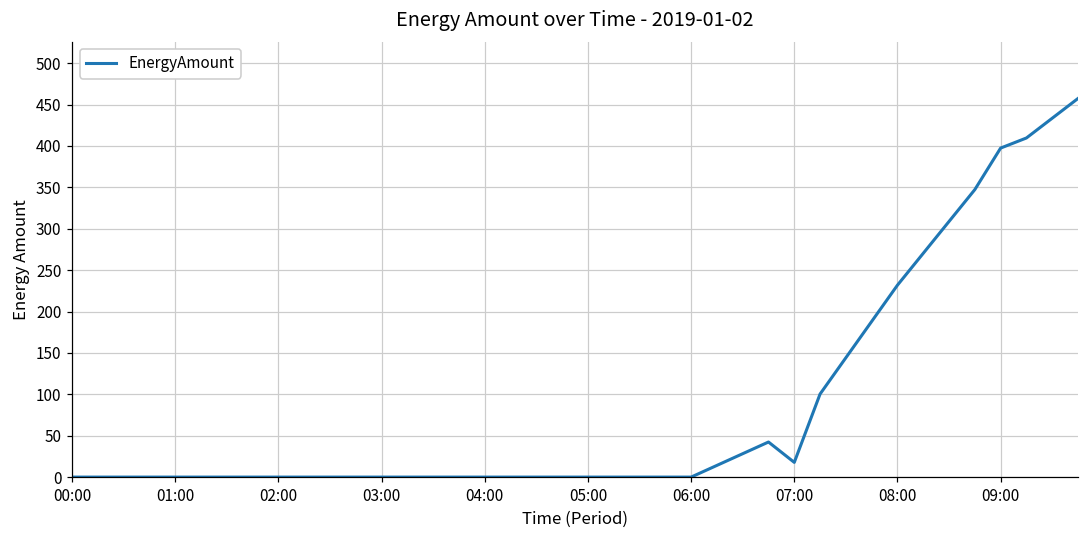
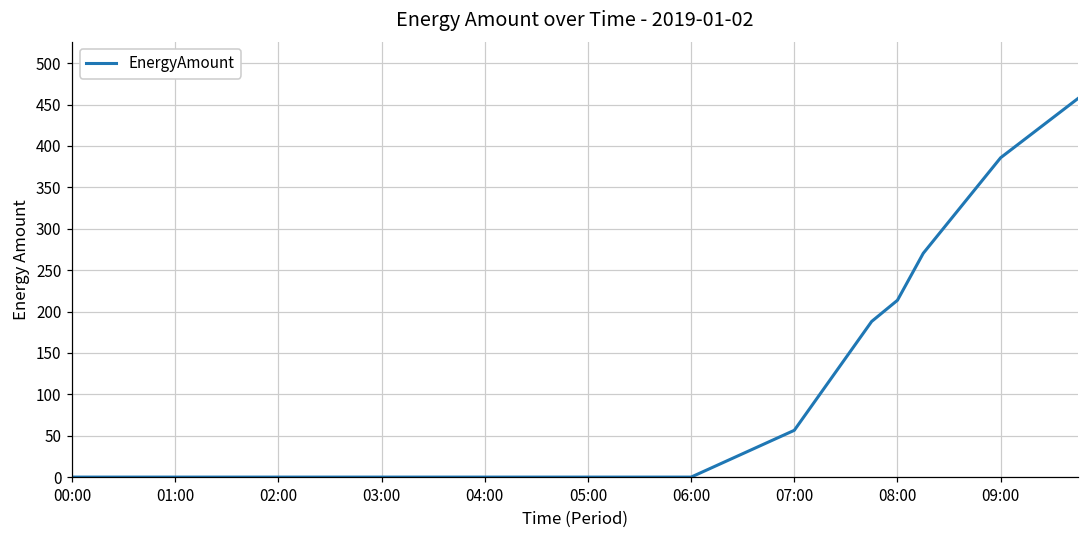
  {
    "00:00": 0,
    "01:00": 0,
    "02:00": 0,
    "03:00": 0,
    "04:00": 0,
    "05:00": 0,
    "06:00": 0,
-   "07:00": 20,
-   "08:00": 230,
-   "09:00": 400
+   "07:00": 60,
+   "08:00": 210,
+   "09:00": 390
  }
